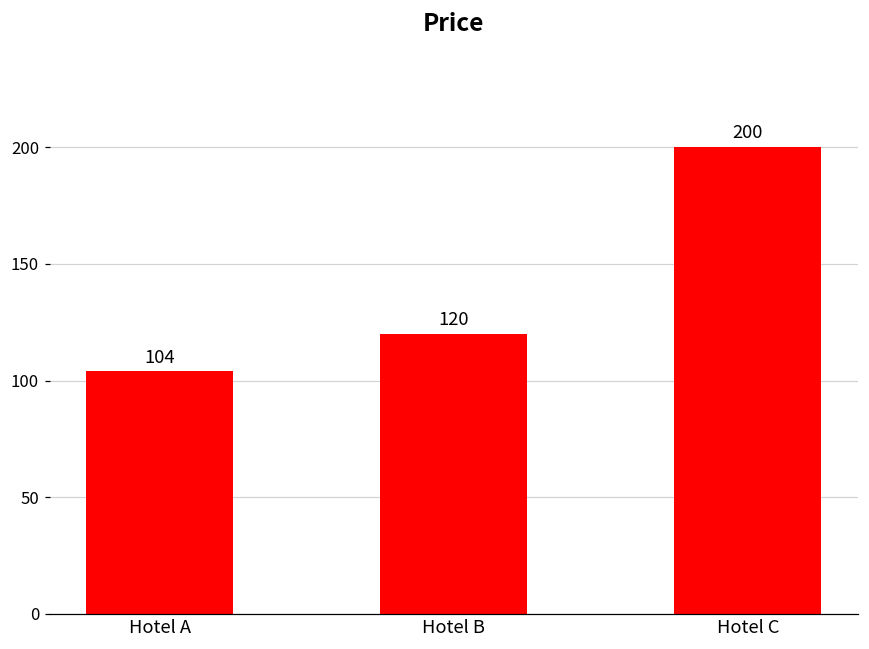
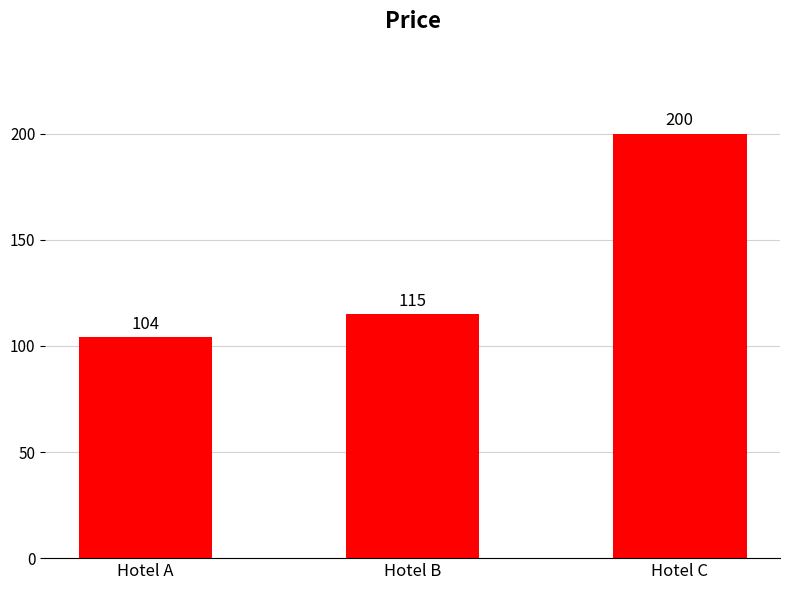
  {
    "Hotel A": 104,
-   "Hotel B": 120,
+   "Hotel B": 115,
    "Hotel C": 200
  }
